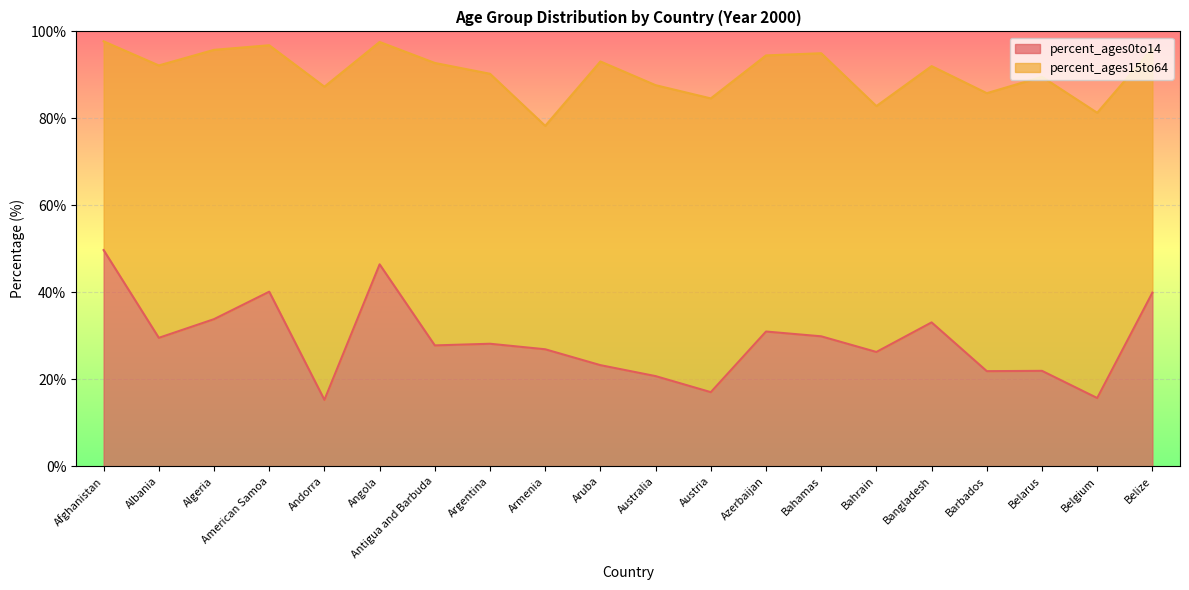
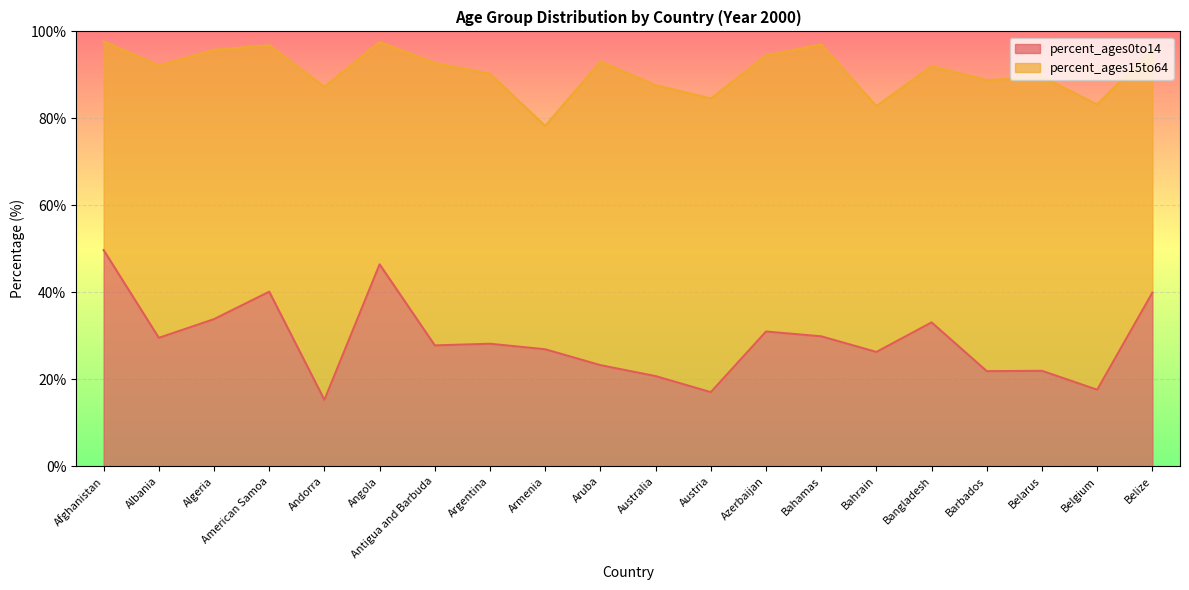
  {
    "percent_ages0to14": {
      "Afghanistan": "50%",
      "Albania": "30%",
      "Algeria": "34%",
      "American Samoa": "40%",
      "Andorra": "15%",
      "Angola": "46%",
      "Antigua and Barbuda": "28%",
      "Argentina": "28%",
      "Armenia": "27%",
      "Aruba": "23%",
      "Australia": "21%",
      "Austria": "17%",
      "Azerbaijan": "31%",
      "Bahamas": "30%",
      "Bahrain": "26%",
      "Bangladesh": "33%",
      "Barbados": "22%",
      "Belarus": "22%",
-     "Belgium": "16%",
+     "Belgium": "18%",
      "Belize": "40%"
    },
    "percent_ages15to64": {
      "Afghanistan": "48%",
      "Albania": "63%",
      "Algeria": "62%",
      "American Samoa": "57%",
      "Andorra": "72%",
      "Angola": "51%",
      "Antigua and Barbuda": "65%",
      "Argentina": "62%",
      "Armenia": "51%",
      "Aruba": "70%",
      "Australia": "67%",
      "Austria": "68%",
      "Azerbaijan": "63%",
-     "Bahamas": "65%",
+     "Bahamas": "67%",
      "Bahrain": "57%",
      "Bangladesh": "59%",
-     "Barbados": "64%",
+     "Barbados": "67%",
      "Belgium": "66%"
    }
  }
